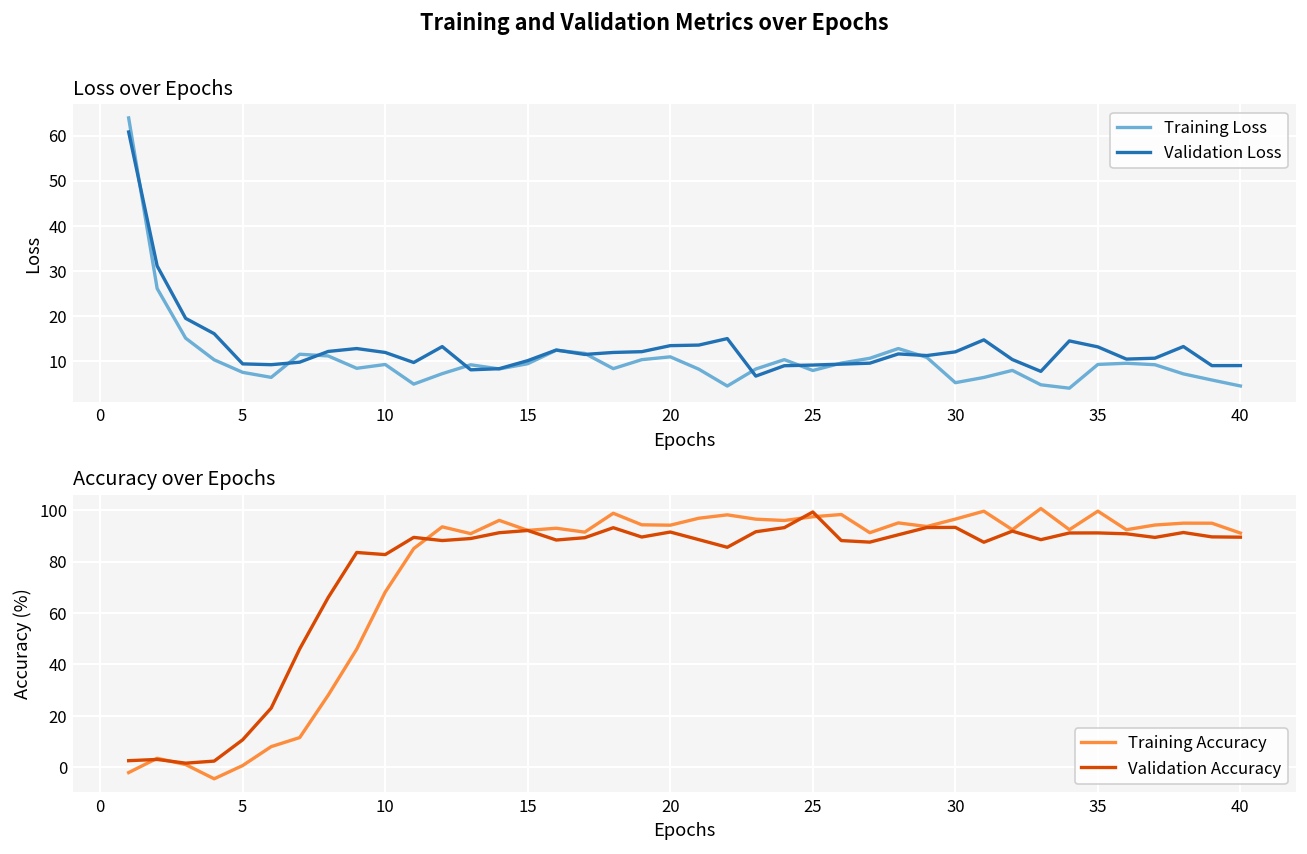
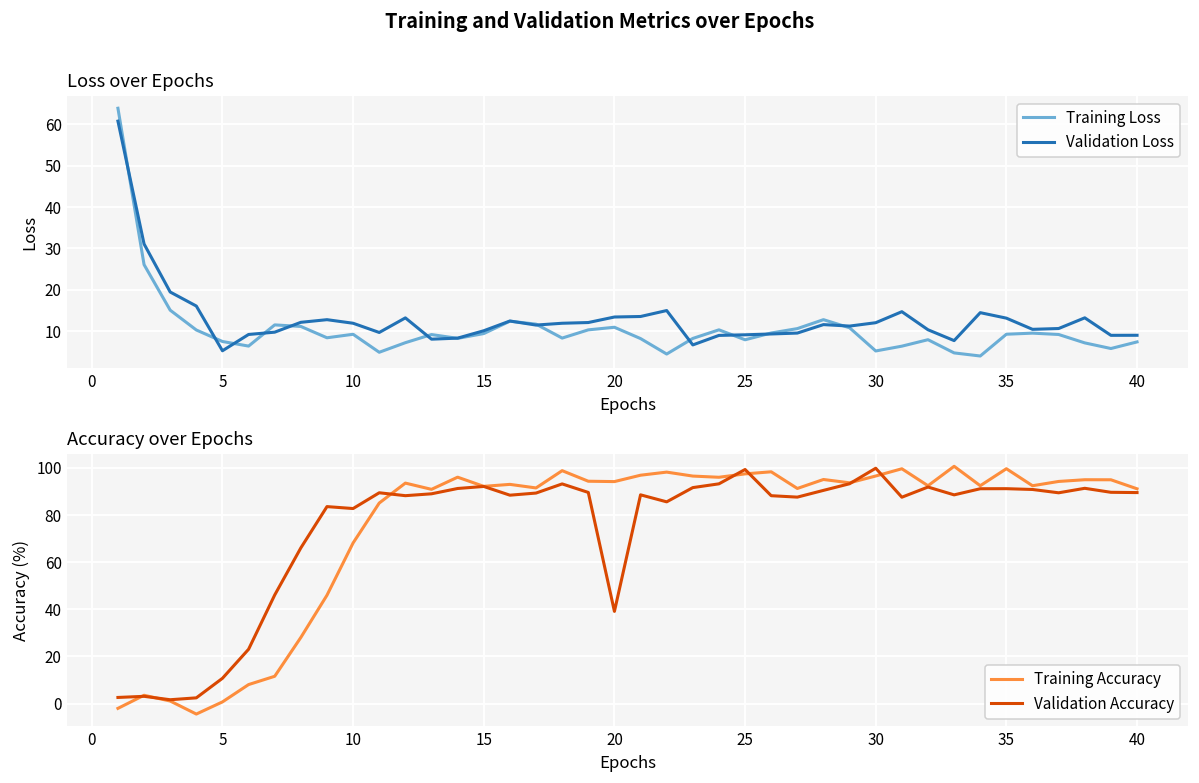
  {
    "Loss over Epochs": {
      "Training Loss": {
        "5": 7,
        "10": 9,
        "20": 11,
        "25": 8,
        "30": 5,
        "35": 9,
-       "40": 4
+       "40": 7
      },
      "Validation Loss": {
-       "5": 9,
+       "5": 5,
        "10": 12,
        "20": 13,
        "25": 9,
        "30": 12,
        "35": 13,
        "40": 9
      }
    },
    "Accuracy over Epochs": {
      "Training Accuracy": {
        "5": 1,
        "10": 68,
        "20": 94,
        "25": 97,
        "30": 96,
        "35": 100,
        "40": 91
      },
      "Validation Accuracy": {
        "5": 11,
        "10": 83,
-       "20": 91,
+       "20": 39,
        "25": 99,
-       "30": 93,
+       "30": 100,
        "35": 91,
        "40": 89
      }
    }
  }
